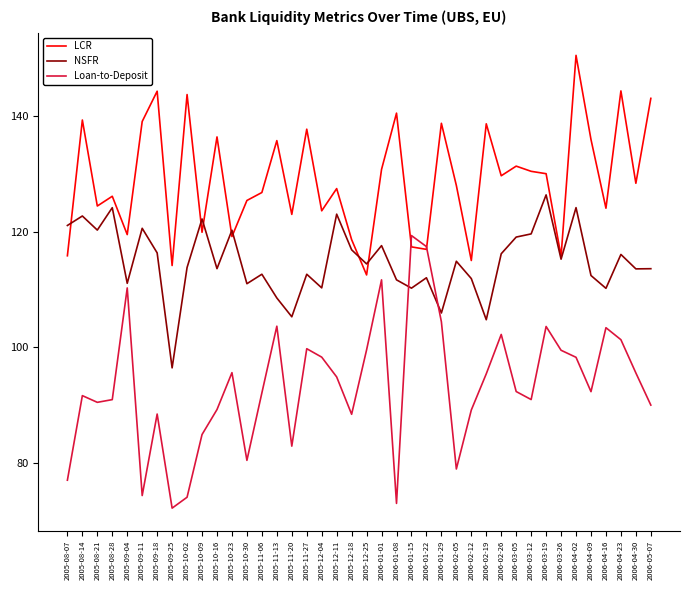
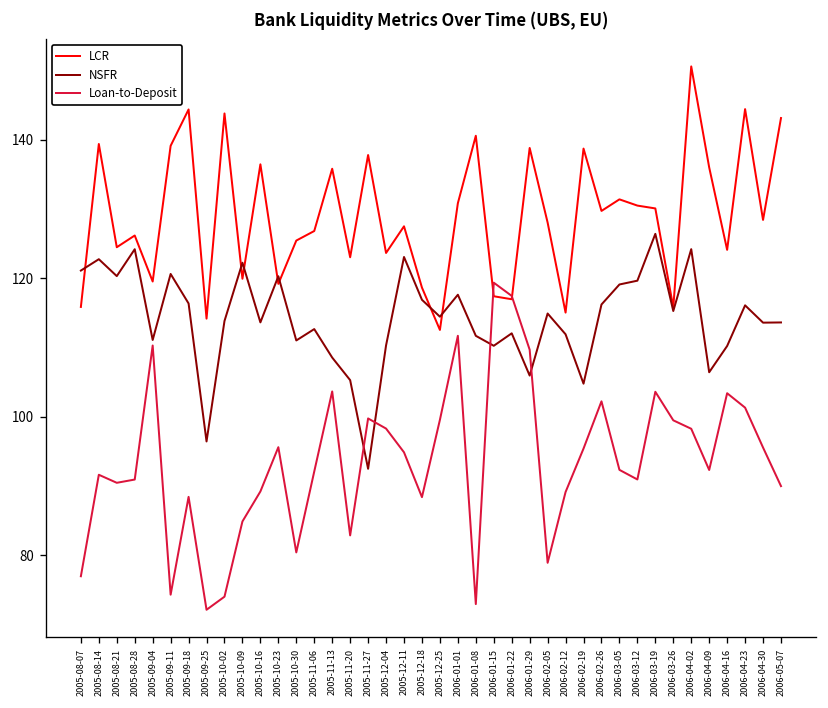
  {
    "LCR": {
      "2005-08-07": 116,
      "2005-08-14": 139,
      "2005-08-21": 124,
      "2005-08-28": 126,
      "2005-09-04": 120,
      "2005-09-11": 139,
      "2005-09-18": 144,
      "2005-09-25": 114,
      "2005-10-02": 144,
      "2005-10-09": 120,
      "2005-10-16": 136,
      "2005-10-23": 119,
      "2005-10-30": 125,
      "2005-11-06": 127,
      "2005-11-13": 136,
      "2005-11-20": 123,
      "2005-11-27": 138,
      "2005-12-04": 124,
      "2005-12-11": 128,
      "2005-12-18": 119,
      "2005-12-25": 113,
      "2006-01-01": 131,
      "2006-01-08": 141,
      "2006-01-15": 117,
      "2006-01-22": 117,
      "2006-01-29": 139,
      "2006-02-05": 128,
      "2006-02-12": 115,
      "2006-02-19": 139,
      "2006-02-26": 130,
      "2006-03-05": 131,
      "2006-03-12": 131,
      "2006-03-19": 130,
      "2006-03-26": 116,
      "2006-04-02": 151,
      "2006-04-09": 136,
      "2006-04-16": 124,
      "2006-04-23": 144,
      "2006-04-30": 128,
      "2006-05-07": 143
    },
    "NSFR": {
      "2005-08-07": 121,
      "2005-08-14": 123,
      "2005-08-21": 120,
      "2005-08-28": 124,
      "2005-09-04": 111,
      "2005-09-11": 121,
      "2005-09-18": 116,
      "2005-09-25": 96,
      "2005-10-02": 114,
      "2005-10-09": 122,
      "2005-10-16": 114,
      "2005-10-23": 120,
      "2005-10-30": 111,
      "2005-11-06": 113,
      "2005-11-13": 109,
      "2005-11-20": 105,
-     "2005-11-27": 113,
+     "2005-11-27": 93,
      "2005-12-04": 110,
      "2005-12-11": 123,
      "2005-12-18": 117,
      "2005-12-25": 114,
      "2006-01-01": 118,
      "2006-01-08": 112,
      "2006-01-15": 110,
      "2006-01-22": 112,
      "2006-01-29": 106,
      "2006-02-05": 115,
      "2006-02-12": 112,
      "2006-02-19": 105,
      "2006-02-26": 116,
      "2006-03-05": 119,
      "2006-03-12": 120,
      "2006-03-19": 126,
      "2006-03-26": 115,
      "2006-04-02": 124,
-     "2006-04-09": 112,
+     "2006-04-09": 106,
      "2006-04-16": 110,
      "2006-04-23": 116,
      "2006-04-30": 114,
      "2006-05-07": 114
    },
    "Loan-to-Deposit": {
      "2005-08-07": 77,
      "2005-08-14": 92,
      "2005-08-21": 90,
      "2005-08-28": 91,
      "2005-09-04": 110,
      "2005-09-11": 74,
      "2005-09-18": 88,
      "2005-09-25": 72,
      "2005-10-02": 74,
      "2005-10-09": 85,
      "2005-10-16": 89,
      "2005-10-23": 96,
      "2005-10-30": 80,
      "2005-11-06": 92,
      "2005-11-13": 104,
      "2005-11-20": 83,
      "2005-11-27": 100,
      "2005-12-04": 98,
      "2005-12-11": 95,
      "2005-12-18": 88,
      "2005-12-25": 100,
      "2006-01-01": 112,
      "2006-01-08": 73,
      "2006-01-15": 119,
      "2006-01-22": 117,
-     "2006-01-29": 104,
+     "2006-01-29": 110,
      "2006-02-05": 79,
      "2006-02-12": 89,
      "2006-02-19": 95,
      "2006-02-26": 102,
      "2006-03-05": 92,
      "2006-03-12": 91,
      "2006-03-19": 104,
      "2006-03-26": 100,
      "2006-04-02": 98,
      "2006-04-09": 92,
      "2006-04-16": 103,
      "2006-04-23": 101,
      "2006-04-30": 96,
      "2006-05-07": 90
    }
  }
